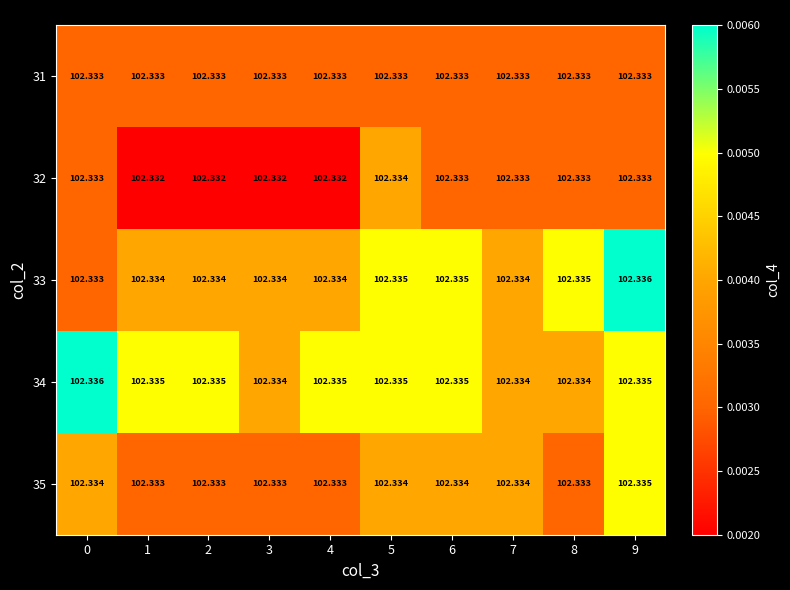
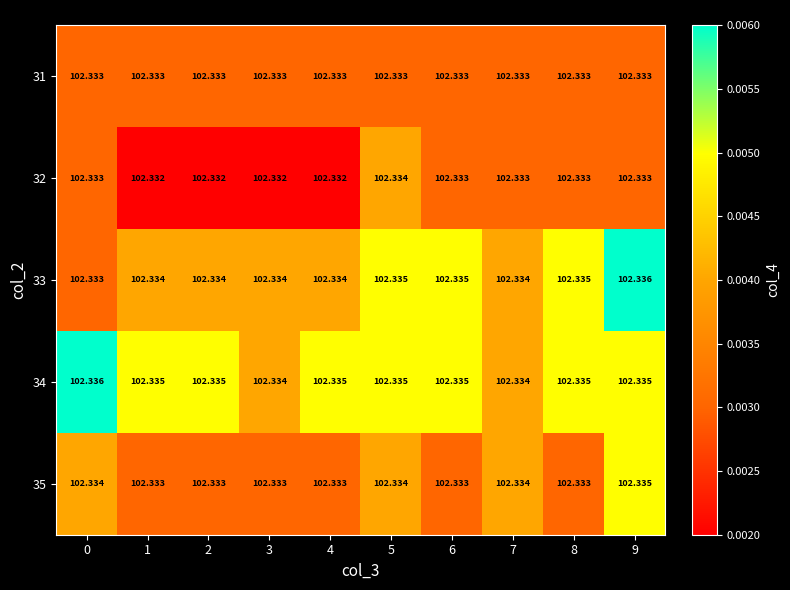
  {
    "31": {
      "0": 102.333,
      "1": 102.333,
      "2": 102.333,
      "3": 102.333,
      "4": 102.333,
      "5": 102.333,
      "6": 102.333,
      "7": 102.333,
      "8": 102.333,
      "9": 102.333
    },
    "32": {
      "0": 102.333,
      "1": 102.332,
      "2": 102.332,
      "3": 102.332,
      "4": 102.332,
      "5": 102.334,
      "6": 102.333,
      "7": 102.333,
      "8": 102.333,
      "9": 102.333
    },
    "33": {
      "0": 102.333,
      "1": 102.334,
      "2": 102.334,
      "3": 102.334,
      "4": 102.334,
      "5": 102.335,
      "6": 102.335,
      "7": 102.334,
      "8": 102.335,
      "9": 102.336
    },
    "34": {
      "0": 102.336,
      "1": 102.335,
      "2": 102.335,
      "3": 102.334,
      "4": 102.335,
      "5": 102.335,
      "6": 102.335,
      "7": 102.334,
-     "8": 102.334,
+     "8": 102.335,
      "9": 102.335
    },
    "35": {
      "0": 102.334,
      "1": 102.333,
      "2": 102.333,
      "3": 102.333,
      "4": 102.333,
      "5": 102.334,
-     "6": 102.334,
+     "6": 102.333,
      "7": 102.334,
      "8": 102.333,
      "9": 102.335
    }
  }
